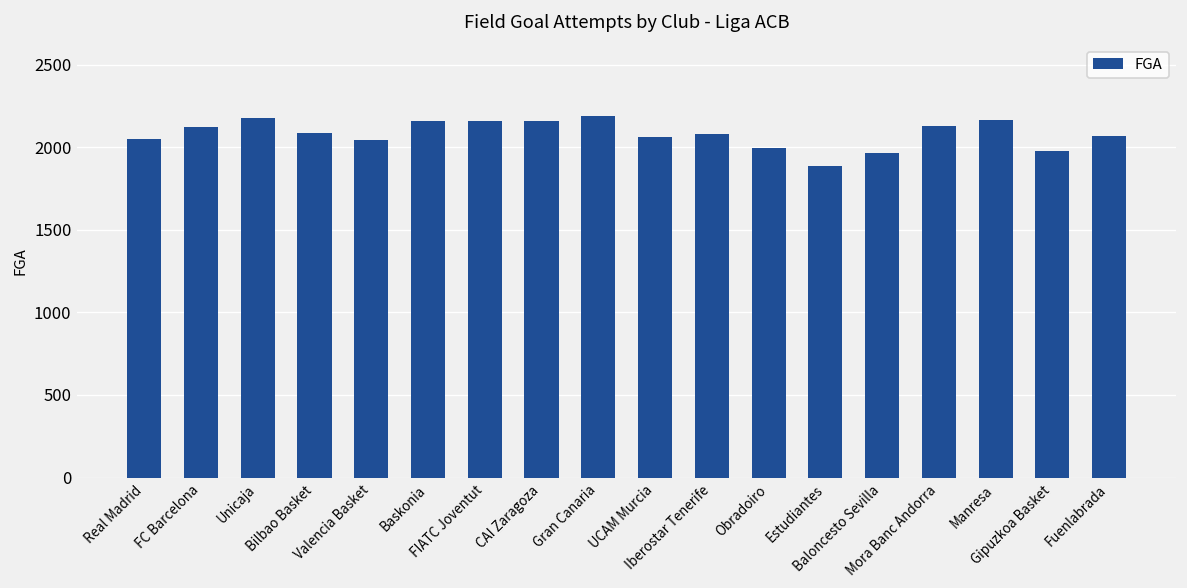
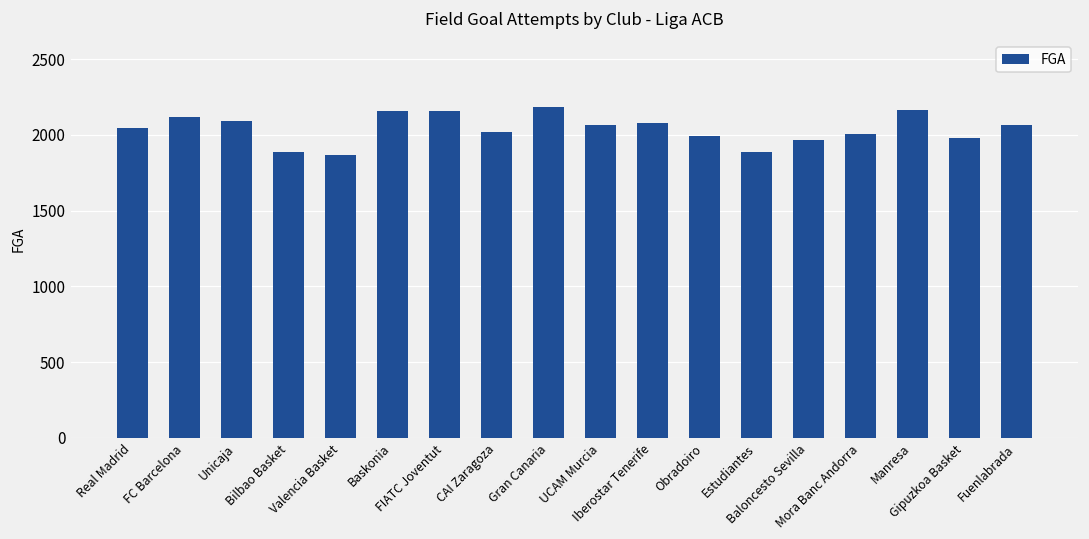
  {
    "Real Madrid": 2050,
    "FC Barcelona": 2120,
-   "Unicaja": 2180,
-   "Bilbao Basket": 2090,
-   "Valencia Basket": 2040,
+   "Unicaja": 2090,
+   "Bilbao Basket": 1890,
+   "Valencia Basket": 1870,
    "Baskonia": 2160,
    "FIATC Joventut": 2160,
-   "CAI Zaragoza": 2160,
+   "CAI Zaragoza": 2020,
    "Gran Canaria": 2190,
    "UCAM Murcia": 2060,
    "Iberostar Tenerife": 2080,
    "Obradoiro": 1990,
    "Estudiantes": 1890,
    "Baloncesto Sevilla": 1970,
-   "Mora Banc Andorra": 2130,
+   "Mora Banc Andorra": 2010,
    "Manresa": 2170,
    "Gipuzkoa Basket": 1980,
    "Fuenlabrada": 2070
  }
